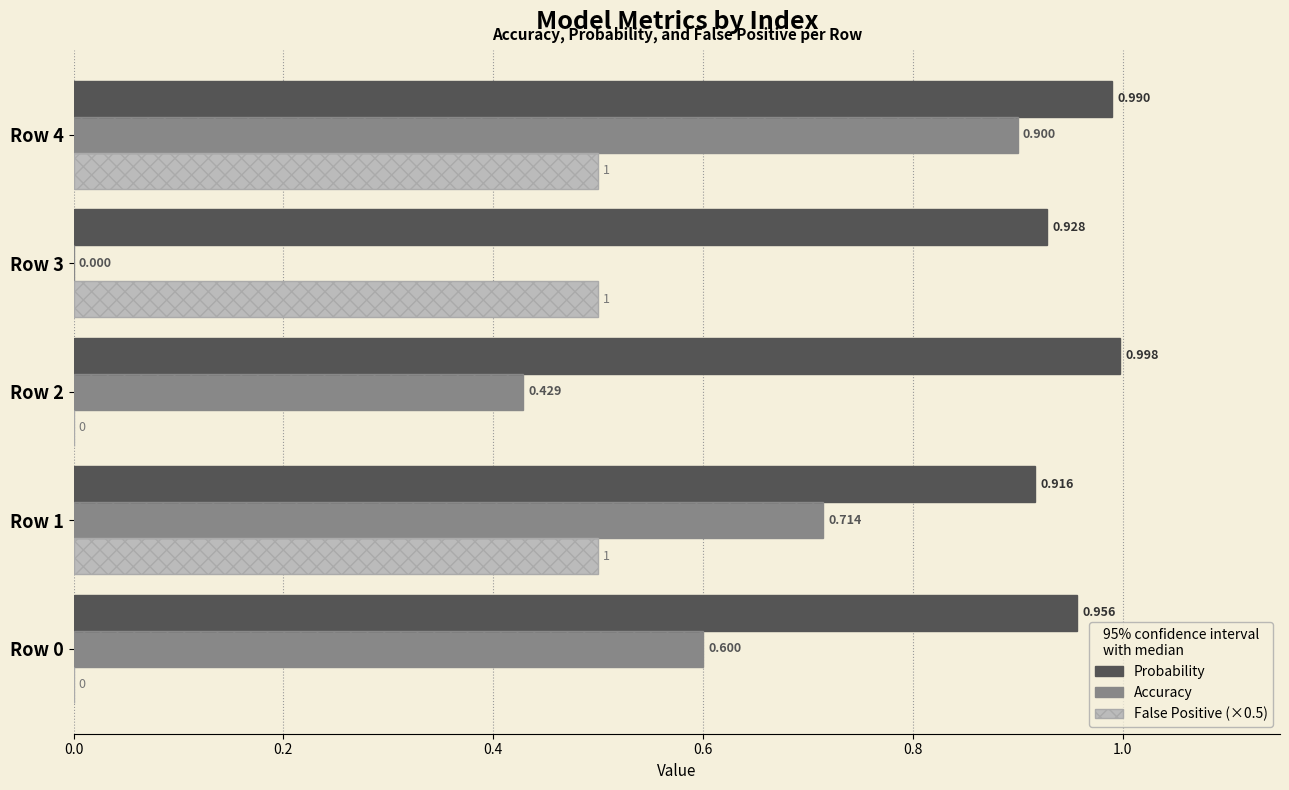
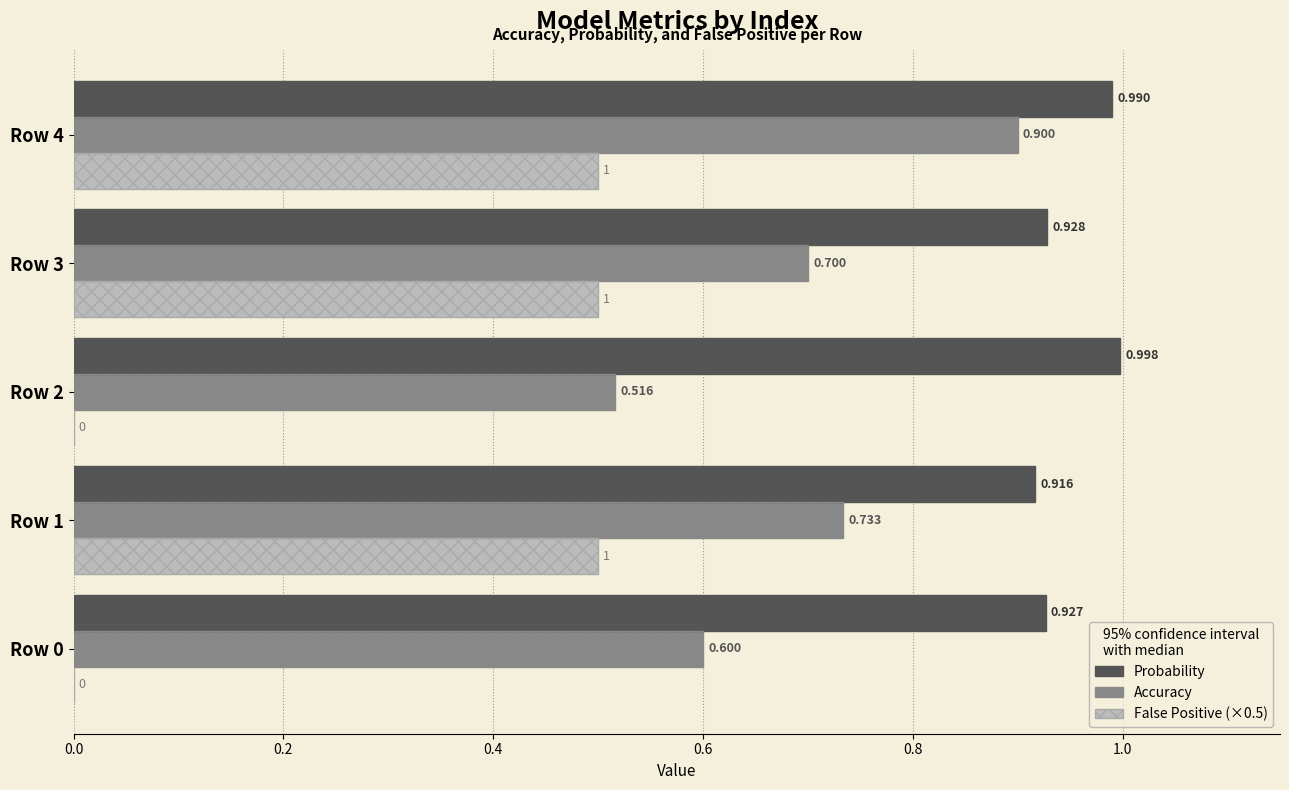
  {
    "Probability": {
      "Row 4": 0.990,
      "Row 3": 0.928,
      "Row 2": 0.998,
      "Row 1": 0.916,
-     "Row 0": 0.956
+     "Row 0": 0.927
    },
    "Accuracy": {
      "Row 4": 0.900,
-     "Row 3": 0.000,
-     "Row 2": 0.429,
-     "Row 1": 0.714,
+     "Row 3": 0.700,
+     "Row 2": 0.516,
+     "Row 1": 0.733,
      "Row 0": 0.600
    },
    "False Positive (×0.5)": {
      "Row 4": 1,
      "Row 3": 1,
      "Row 2": 0,
      "Row 1": 1,
      "Row 0": 0
    }
  }
